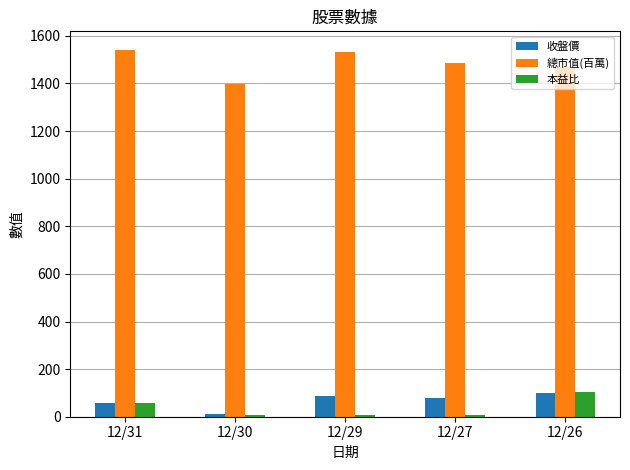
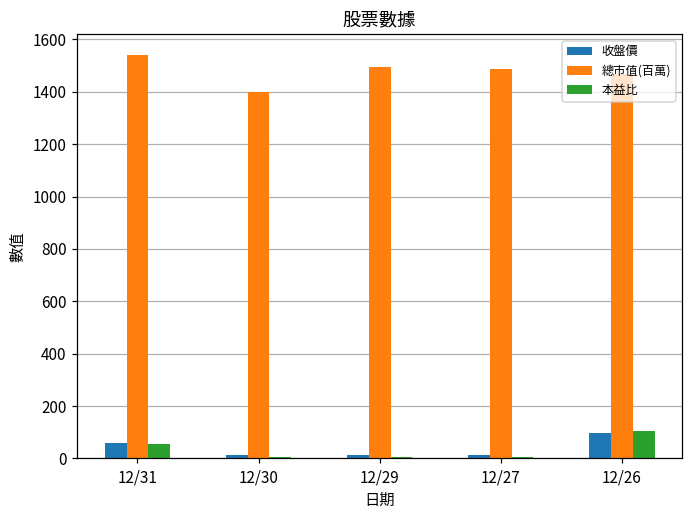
  {
    "收盤價": {
      "12/31": 60,
      "12/30": 10,
-     "12/29": 90,
-     "12/27": 80,
+     "12/29": 10,
+     "12/27": 10,
      "12/26": 100
    },
    "總市值(百萬)": {
      "12/31": 1540,
      "12/30": 1400,
-     "12/29": 1530,
+     "12/29": 1490,
      "12/27": 1490
    },
    "本益比": {
      "12/31": 60,
      "12/26": 100
    }
  }
